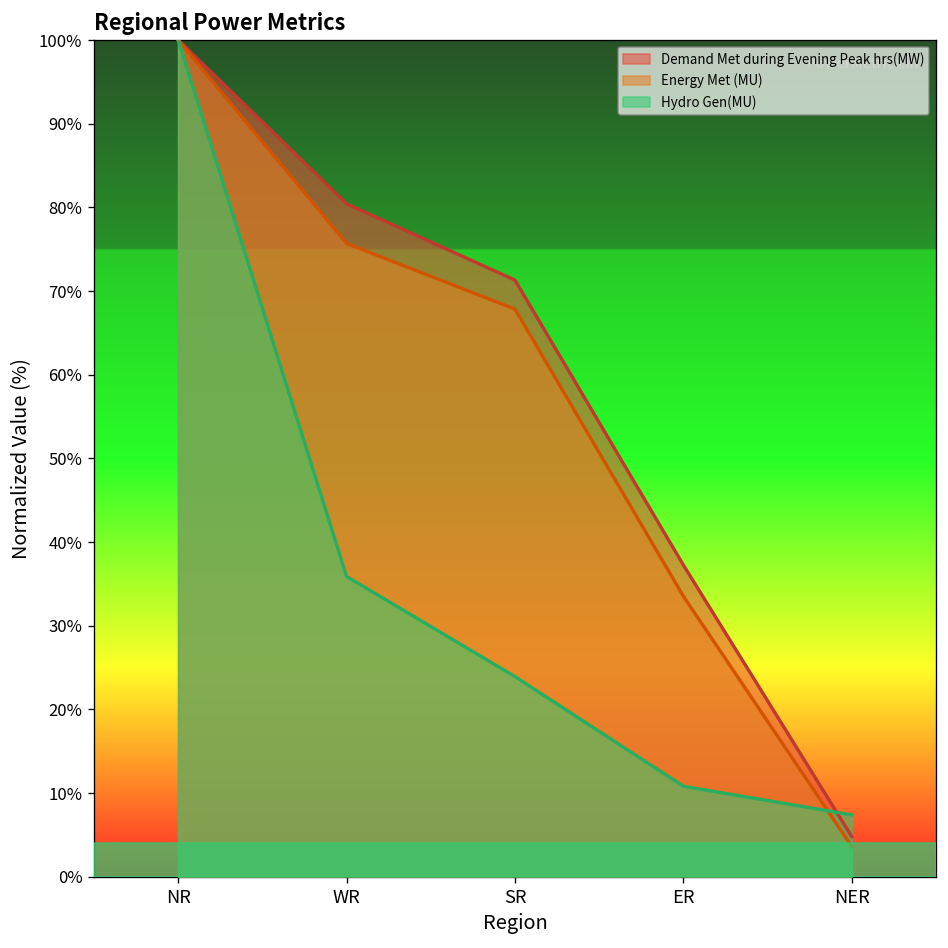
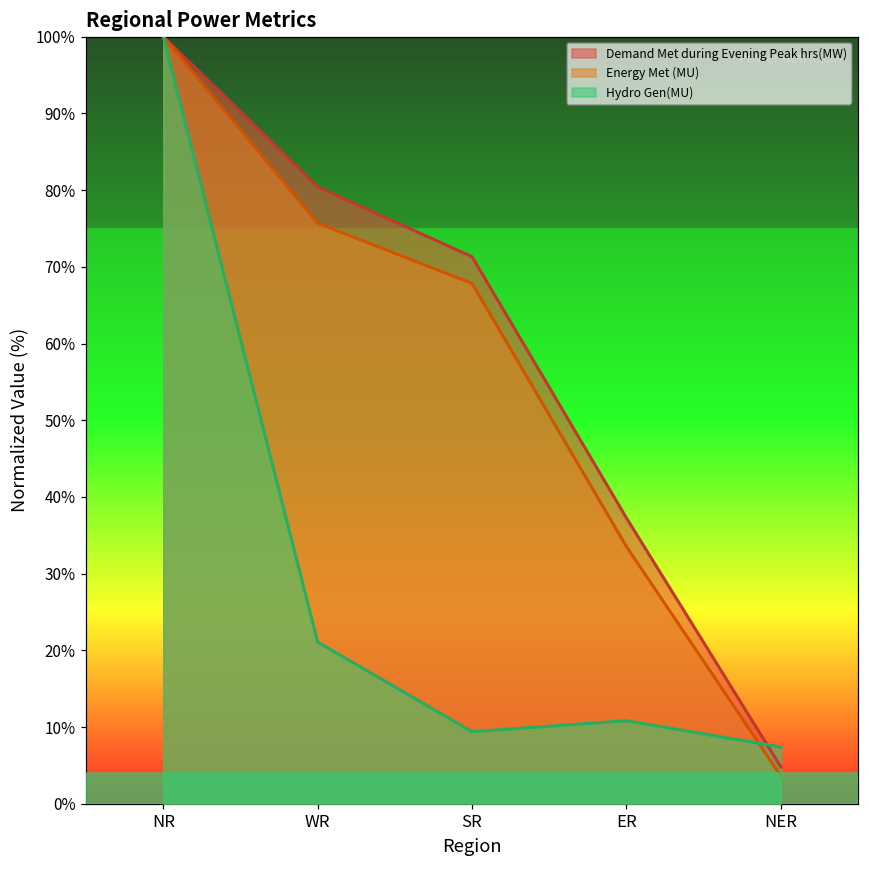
  {
    "Hydro Gen(MU)": {
-     "WR": "36%",
-     "SR": "24%",
+     "WR": "21%",
+     "SR": "9%",
      "ER": "11%",
      "NER": "7%"
    }
  }
